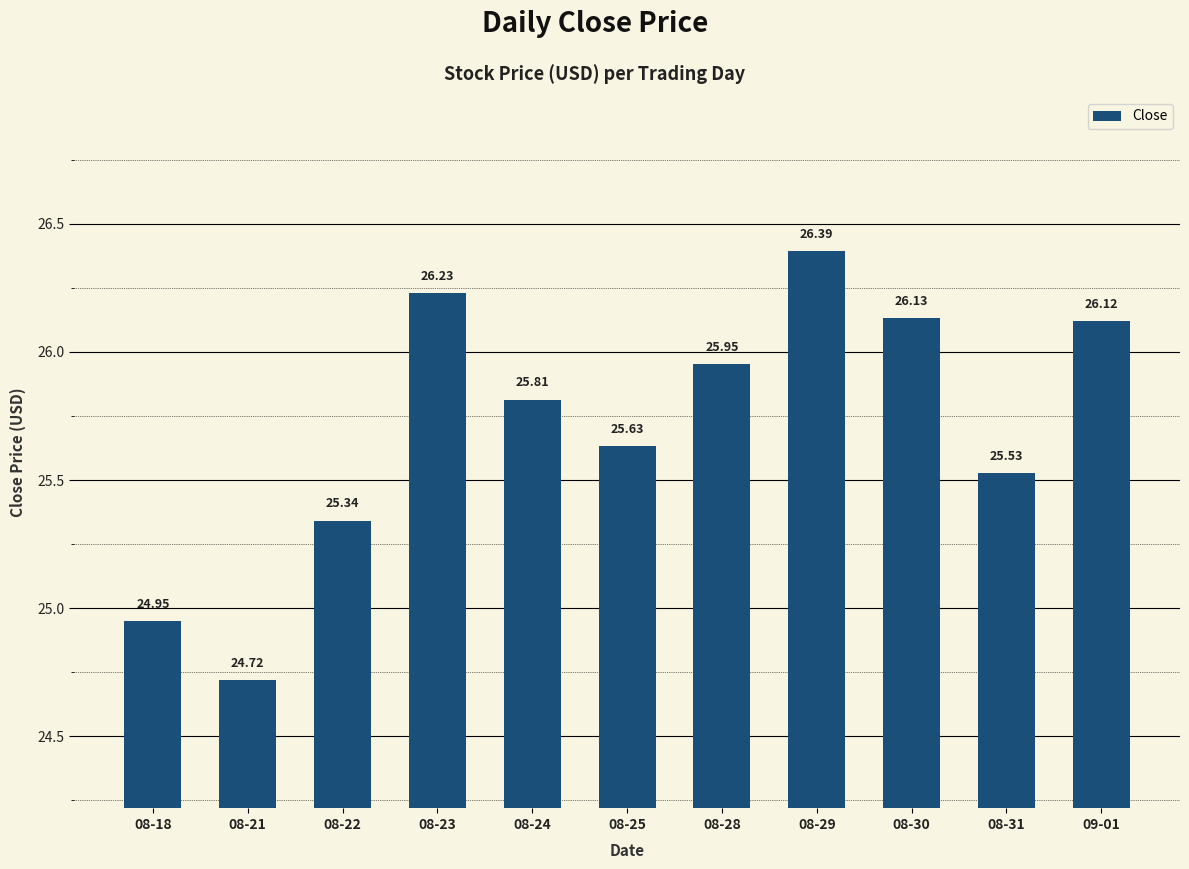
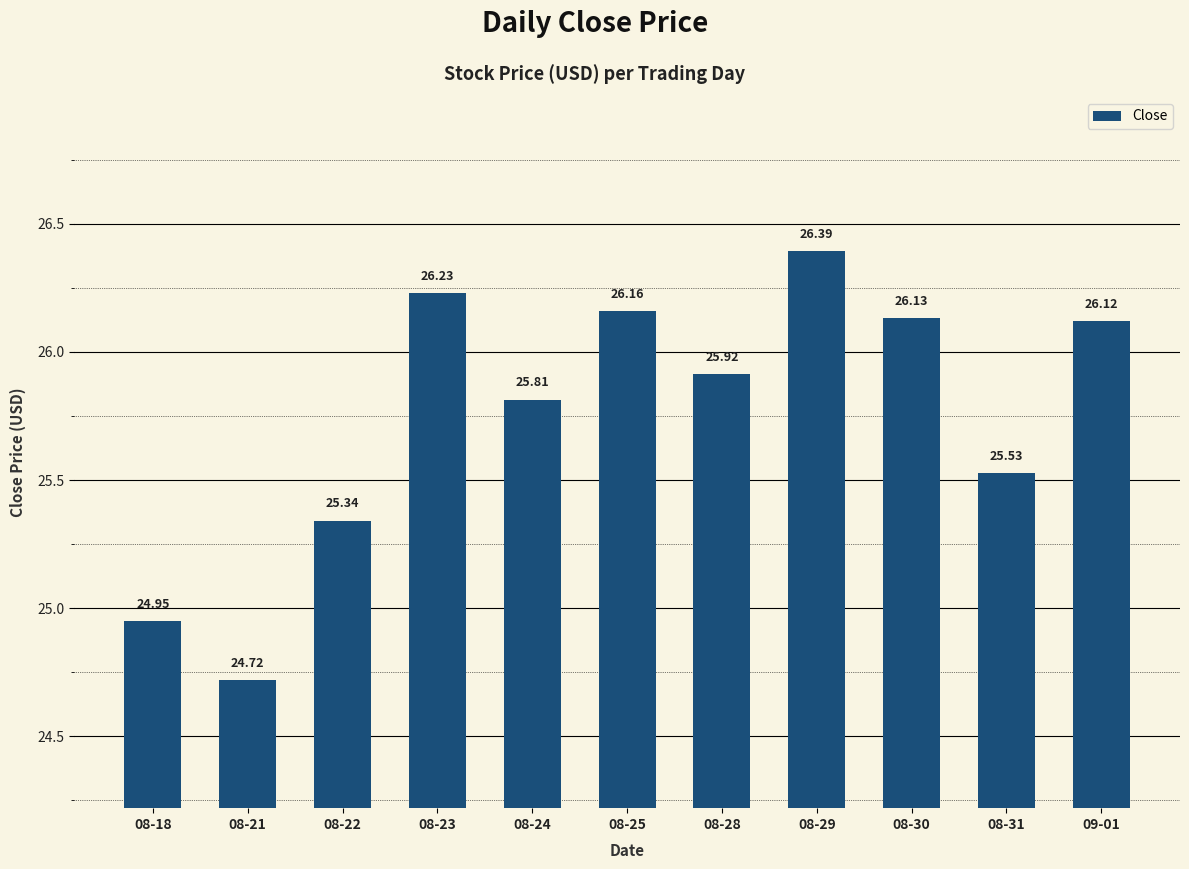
  {
    "08-18": 24.95,
    "08-21": 24.72,
    "08-22": 25.34,
    "08-23": 26.23,
    "08-24": 25.81,
-   "08-25": 25.63,
-   "08-28": 25.95,
+   "08-25": 26.16,
+   "08-28": 25.92,
    "08-29": 26.39,
    "08-30": 26.13,
    "08-31": 25.53,
    "09-01": 26.12
  }
